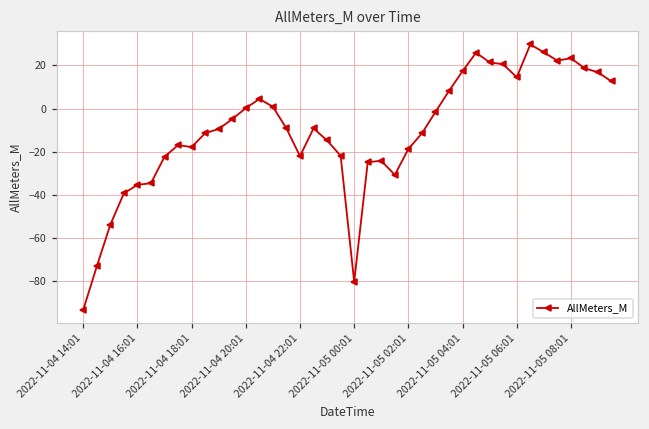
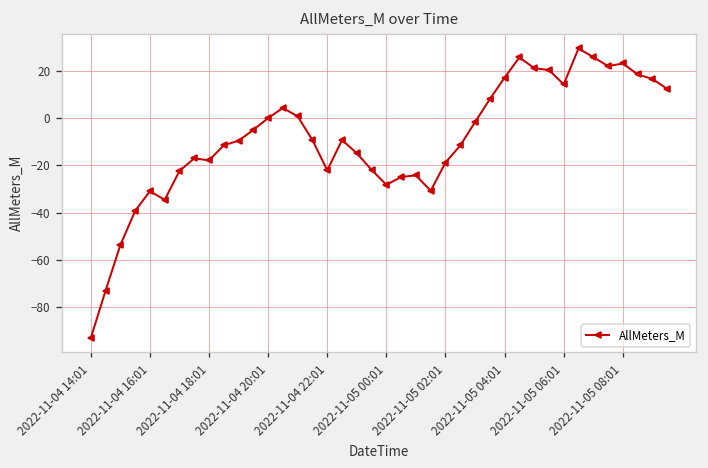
  {
    "2022-11-04 14:01": -93,
-   "2022-11-04 16:01": -35,
+   "2022-11-04 16:01": -31,
    "2022-11-04 18:01": -18,
    "2022-11-04 20:01": 0,
    "2022-11-04 22:01": -22,
-   "2022-11-05 00:01": -80,
+   "2022-11-05 00:01": -28,
    "2022-11-05 02:01": -19,
    "2022-11-05 04:01": 17,
    "2022-11-05 06:01": 14,
    "2022-11-05 08:01": 23
  }
